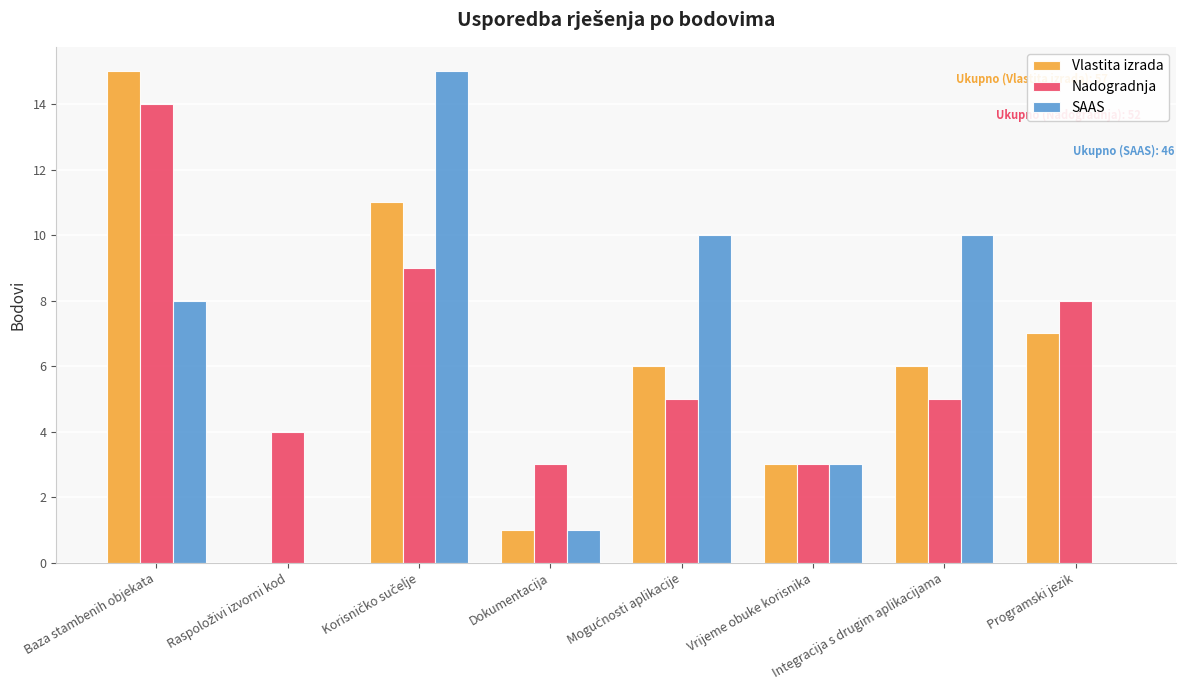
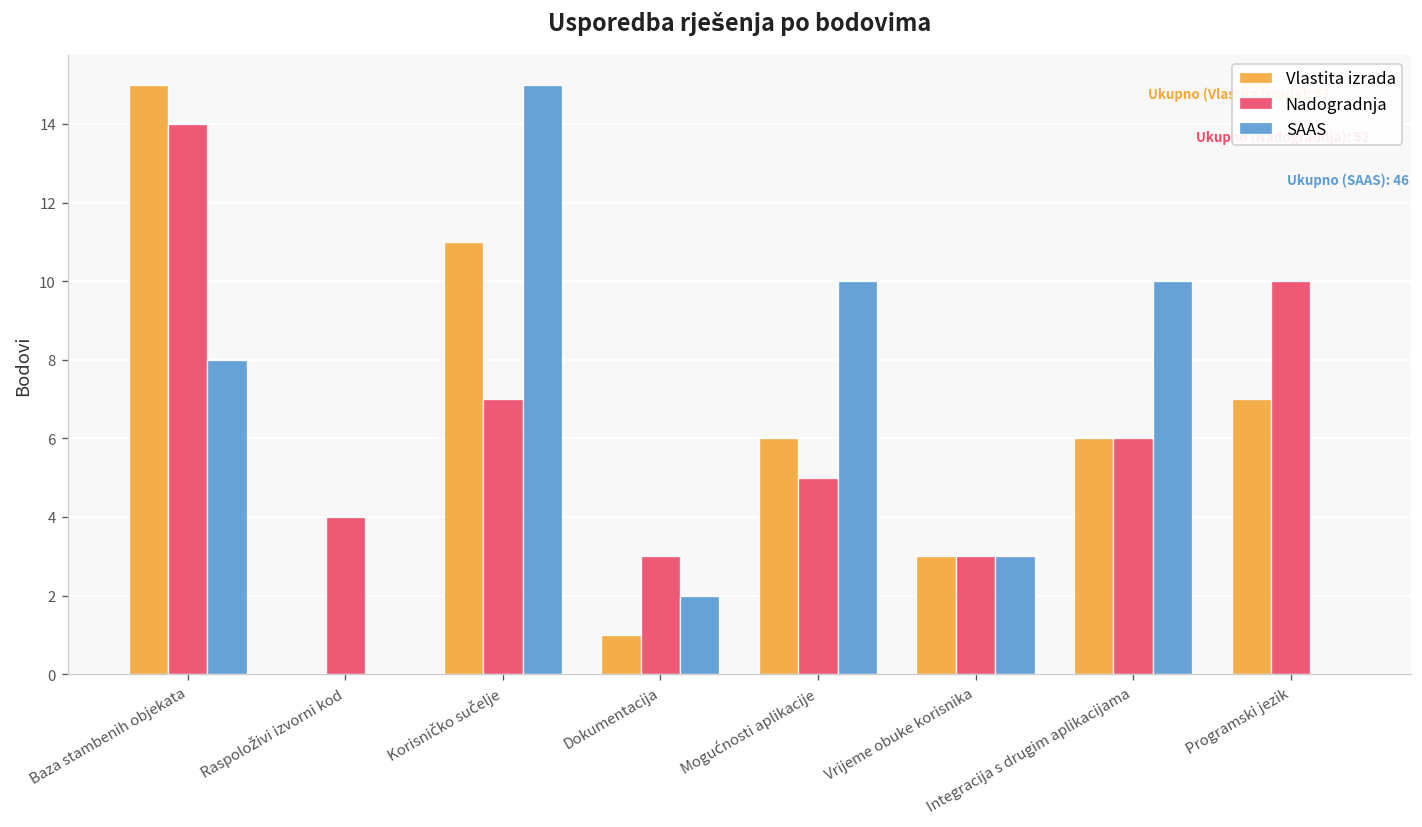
  {
    "Vlastita izrada": {
      "Baza stambenih objekata": 15,
      "Raspoloživi izvorni kod": 0,
      "Korisničko sučelje": 11,
      "Dokumentacija": 1,
      "Mogućnosti aplikacije": 6,
      "Vrijeme obuke korisnika": 3,
      "Integracija s drugim aplikacijama": 6,
      "Programski jezik": 7
    },
    "Nadogradnja": {
      "Baza stambenih objekata": 14,
      "Raspoloživi izvorni kod": 4,
-     "Korisničko sučelje": 9,
+     "Korisničko sučelje": 7,
      "Dokumentacija": 3,
      "Mogućnosti aplikacije": 5,
      "Vrijeme obuke korisnika": 3,
-     "Integracija s drugim aplikacijama": 5,
-     "Programski jezik": 8
+     "Integracija s drugim aplikacijama": 6,
+     "Programski jezik": 10
    },
    "SAAS": {
      "Baza stambenih objekata": 8,
      "Raspoloživi izvorni kod": 0,
      "Korisničko sučelje": 15,
-     "Dokumentacija": 1,
+     "Dokumentacija": 2,
      "Mogućnosti aplikacije": 10,
      "Vrijeme obuke korisnika": 3,
      "Integracija s drugim aplikacijama": 10,
      "Programski jezik": 0
    }
  }
